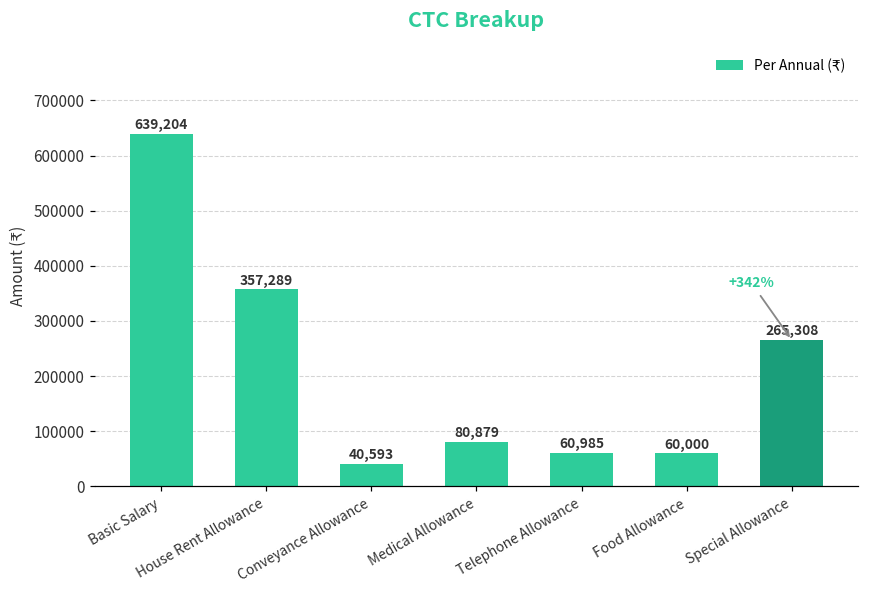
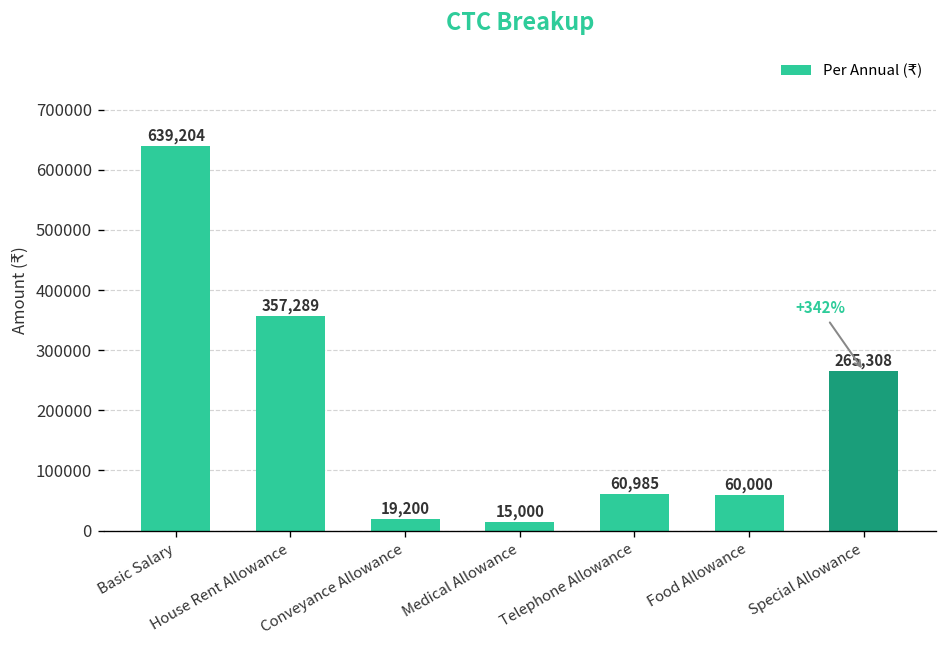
  {
    "Basic Salary": "639,204",
    "House Rent Allowance": "357,289",
-   "Conveyance Allowance": "40,593",
-   "Medical Allowance": "80,879",
+   "Conveyance Allowance": "19,200",
+   "Medical Allowance": "15,000",
    "Telephone Allowance": "60,985",
    "Food Allowance": "60,000"
  }
